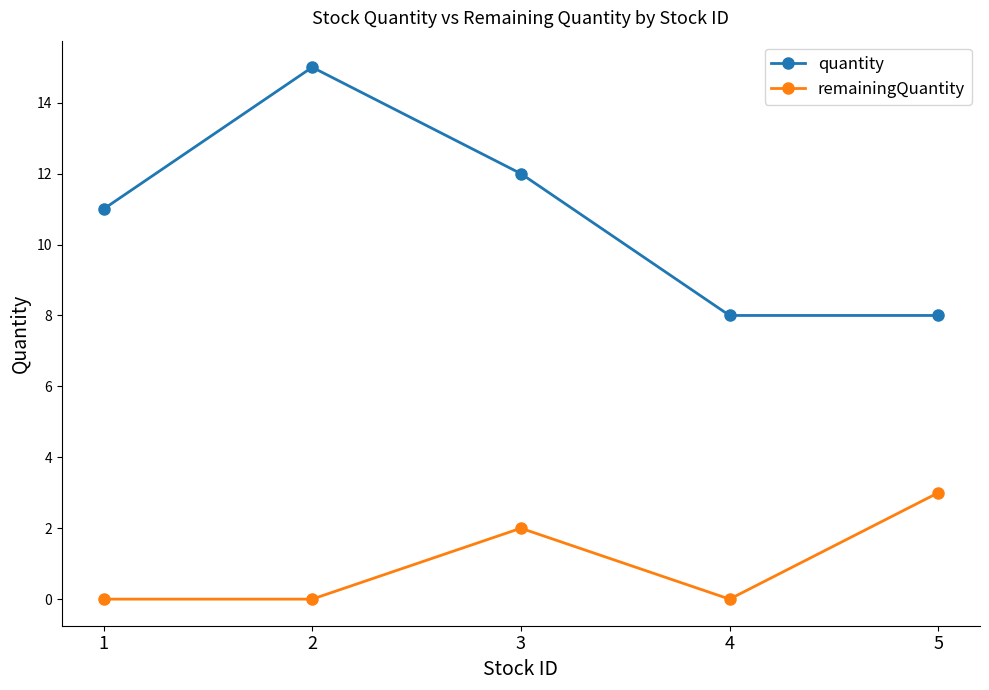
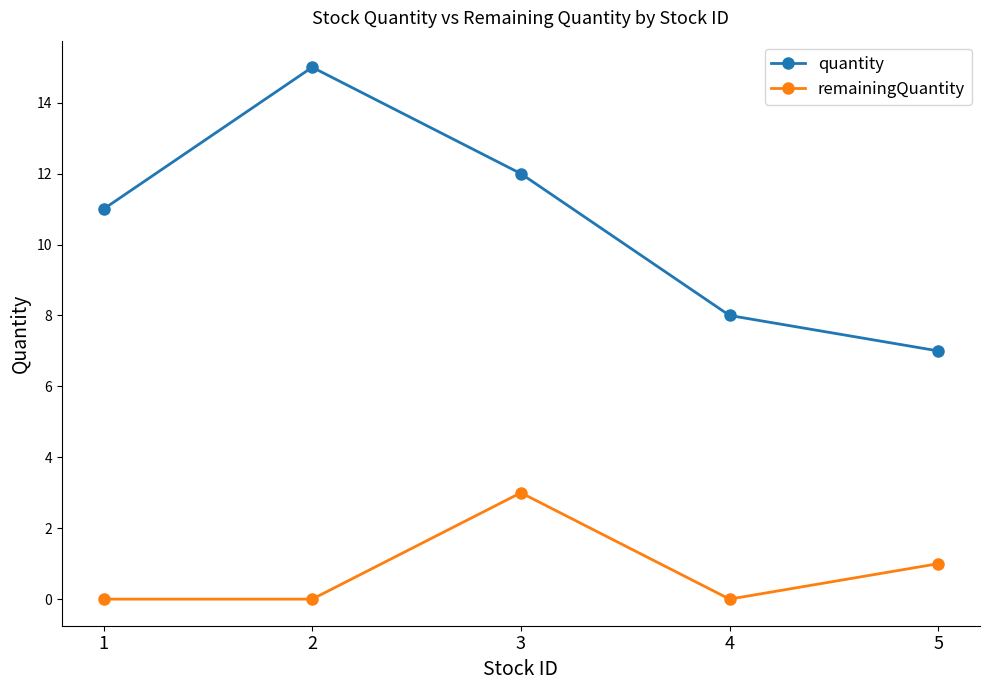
  {
    "quantity": {
      "1": 11,
      "2": 15,
      "3": 12,
      "4": 8,
-     "5": 8
+     "5": 7
    },
    "remainingQuantity": {
      "1": 0,
      "2": 0,
-     "3": 2,
+     "3": 3,
      "4": 0,
-     "5": 3
+     "5": 1
    }
  }
